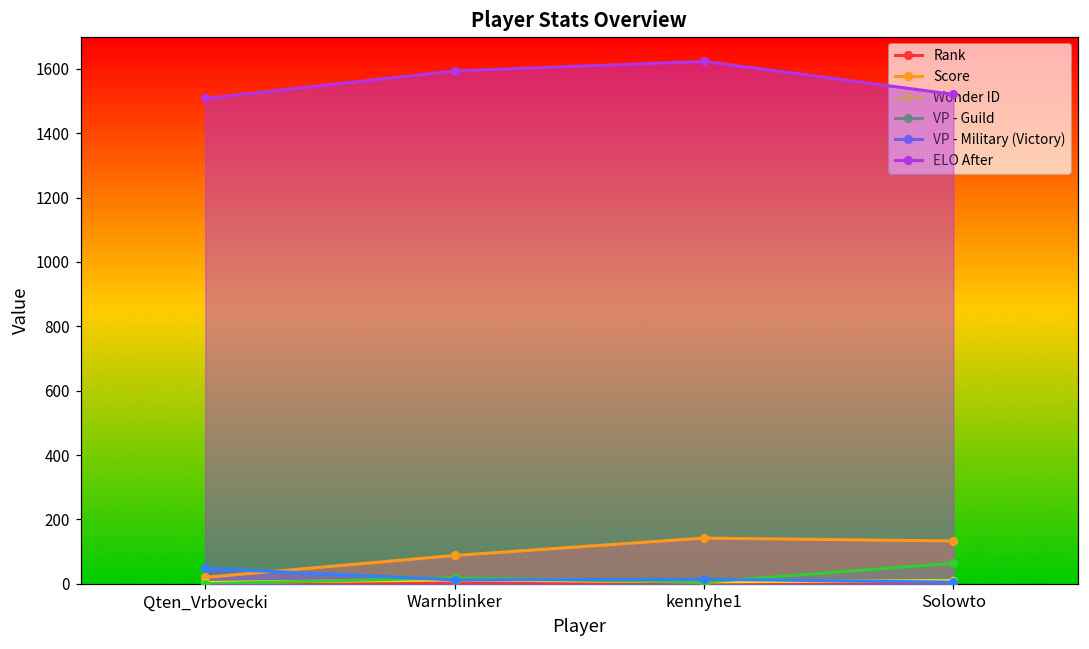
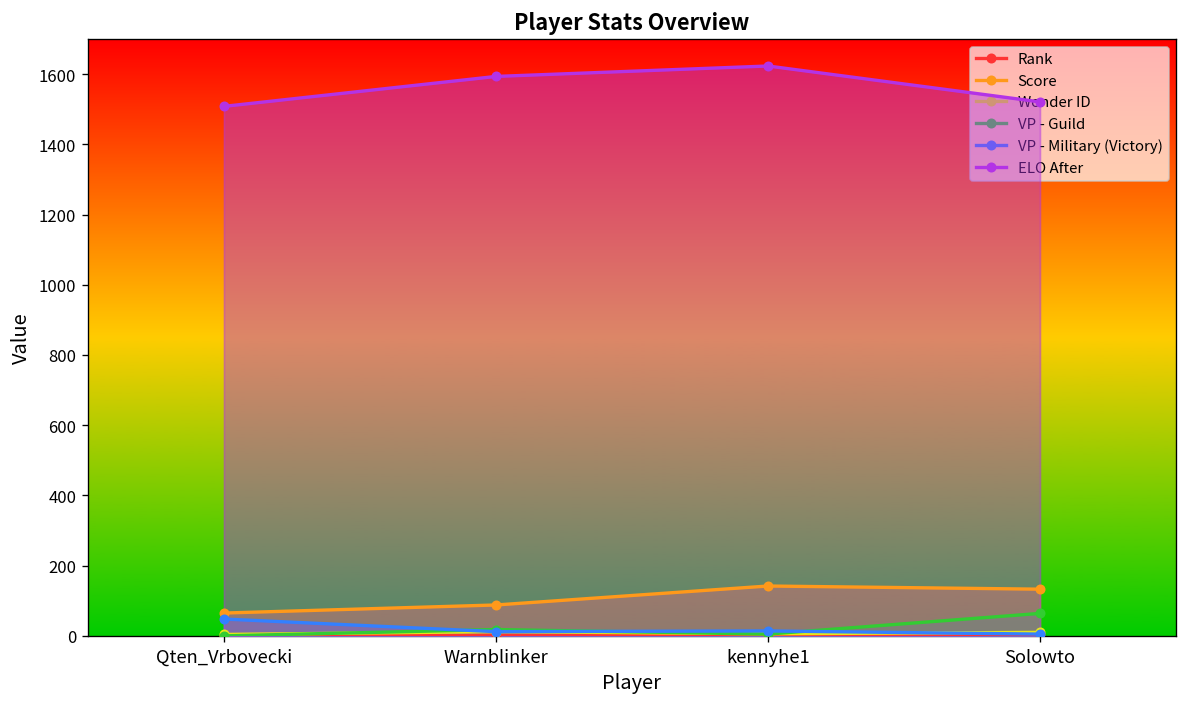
  {
    "Rank": {
      "Warnblinker": 0
    },
    "Score": {
-     "Qten_Vrbovecki": 20,
+     "Qten_Vrbovecki": 70,
      "Warnblinker": 90,
      "kennyhe1": 140,
      "Solowto": 130
    },
    "VP - Guild": {
      "Solowto": 60
    },
    "VP - Military (Victory)": {
      "Qten_Vrbovecki": 50
    },
    "ELO After": {
      "Qten_Vrbovecki": 1510,
      "Warnblinker": 1590,
      "kennyhe1": 1620
    }
  }
